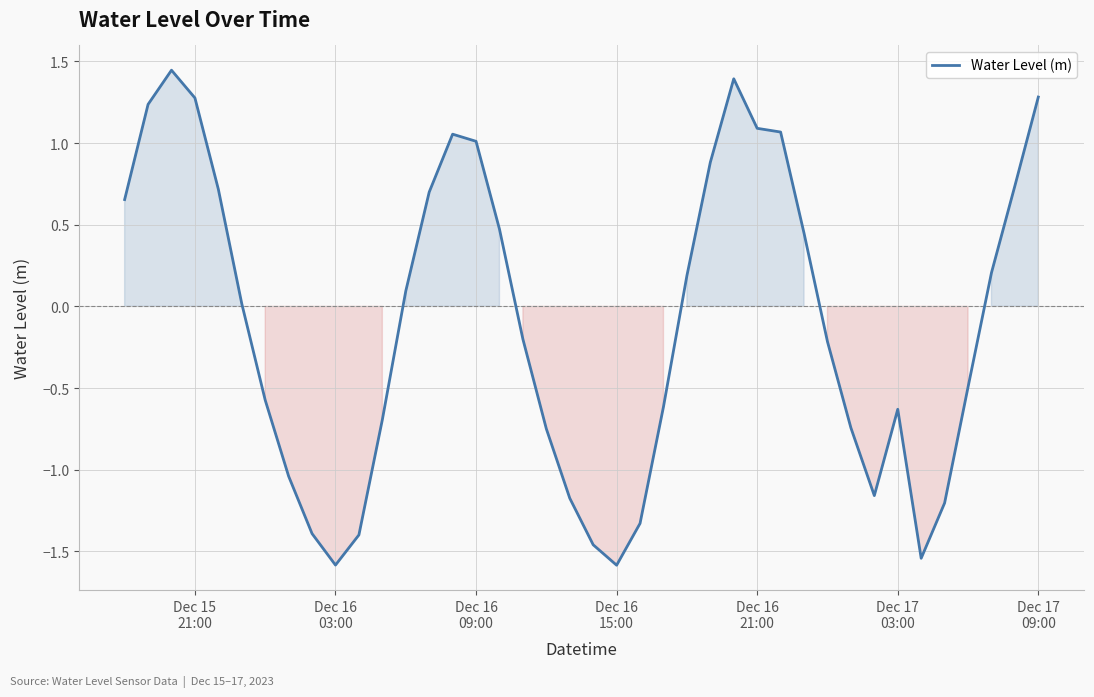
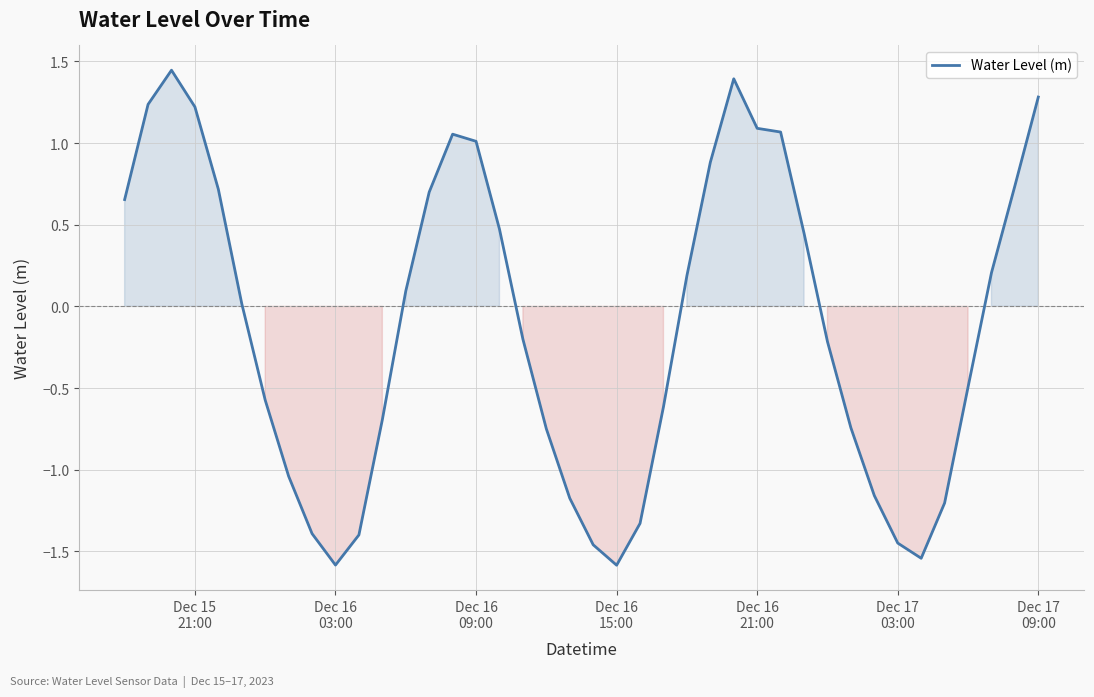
  {
-   "Dec 15 21:00": 1.28,
+   "Dec 15 21:00": 1.22,
    "Dec 16 03:00": -1.58,
    "Dec 16 09:00": 1.01,
    "Dec 16 15:00": -1.58,
    "Dec 16 21:00": 1.09,
-   "Dec 17 03:00": -0.63,
+   "Dec 17 03:00": -1.45,
    "Dec 17 09:00": 1.28
  }
